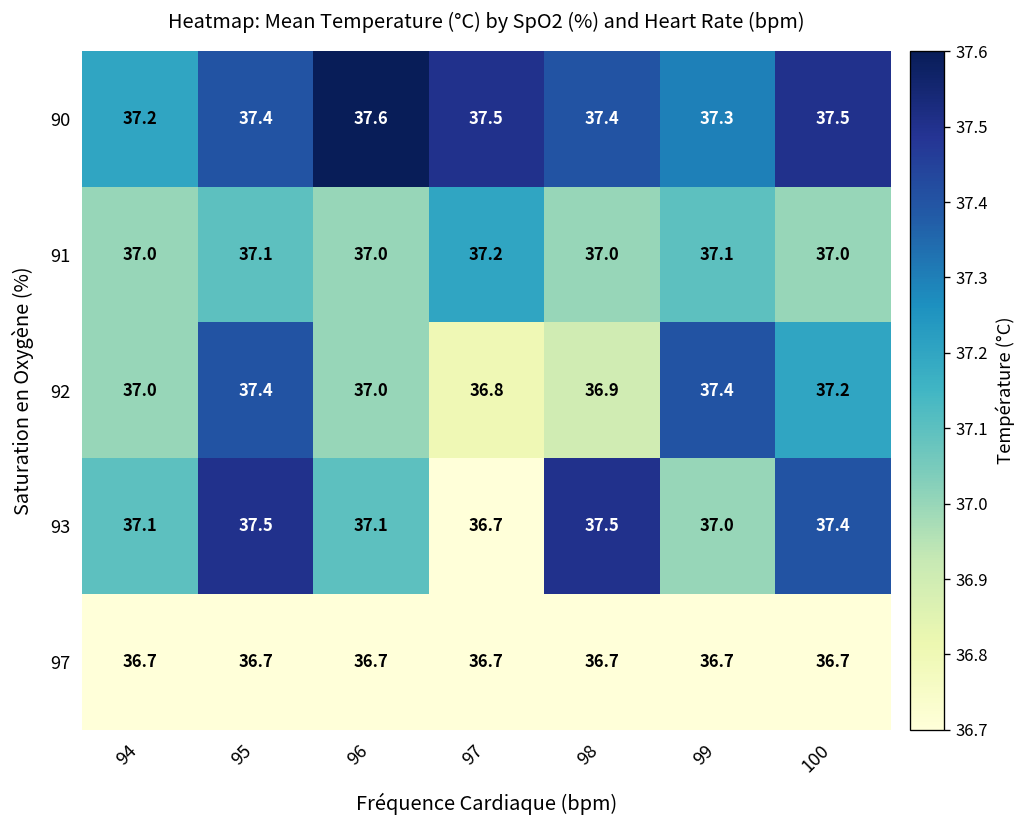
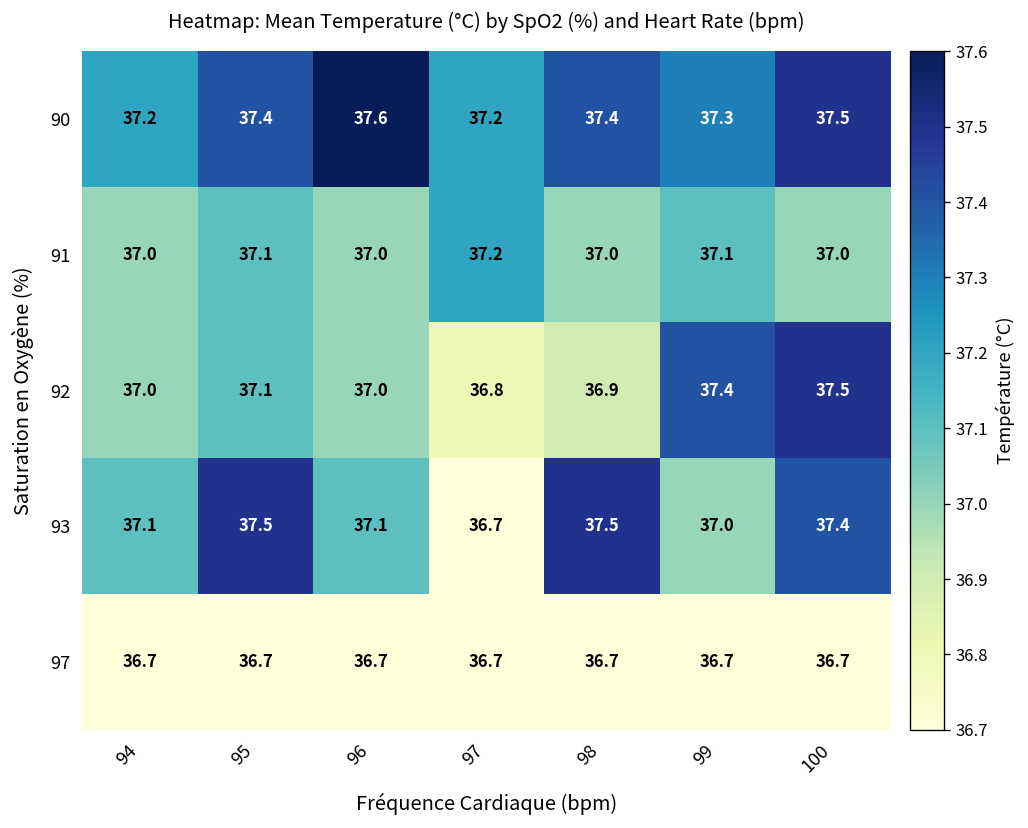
  {
    "90": {
      "94": 37.2,
      "95": 37.4,
      "96": 37.6,
-     "97": 37.5,
+     "97": 37.2,
      "98": 37.4,
      "99": 37.3,
      "100": 37.5
    },
    "91": {
      "94": 37.0,
      "95": 37.1,
      "96": 37.0,
      "97": 37.2,
      "98": 37.0,
      "99": 37.1,
      "100": 37.0
    },
    "92": {
      "94": 37.0,
-     "95": 37.4,
+     "95": 37.1,
      "96": 37.0,
      "97": 36.8,
      "98": 36.9,
      "99": 37.4,
-     "100": 37.2
+     "100": 37.5
    },
    "93": {
      "94": 37.1,
      "95": 37.5,
      "96": 37.1,
      "97": 36.7,
      "98": 37.5,
      "99": 37.0,
      "100": 37.4
    },
    "97": {
      "94": 36.7,
      "95": 36.7,
      "96": 36.7,
      "97": 36.7,
      "98": 36.7,
      "99": 36.7,
      "100": 36.7
    }
  }
